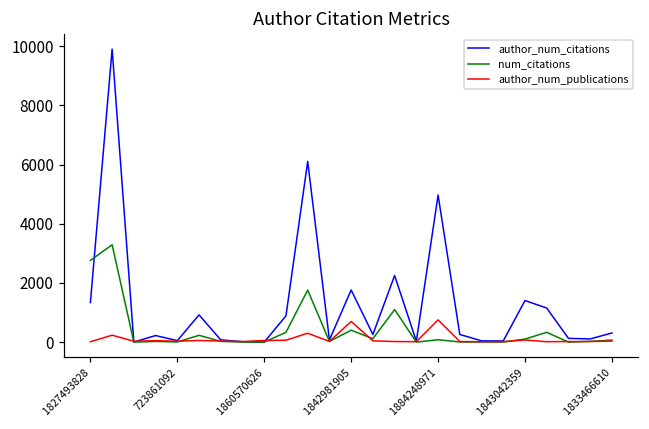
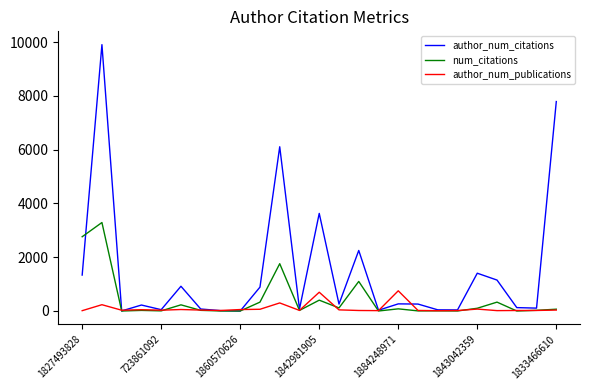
  {
    "author_num_citations": {
      "1827493828": 1300,
-     "1842981905": 1800,
-     "1884248971": 5000,
+     "1842981905": 3600,
+     "1884248971": 300,
      "1843042359": 1400,
-     "1833466610": 300
+     "1833466610": 7800
    },
    "num_citations": {
      "1827493828": 2800,
      "1842981905": 400,
      "1884248971": 100
    },
    "author_num_publications": {
      "1827493828": 0,
      "1842981905": 700,
      "1884248971": 800
    }
  }
